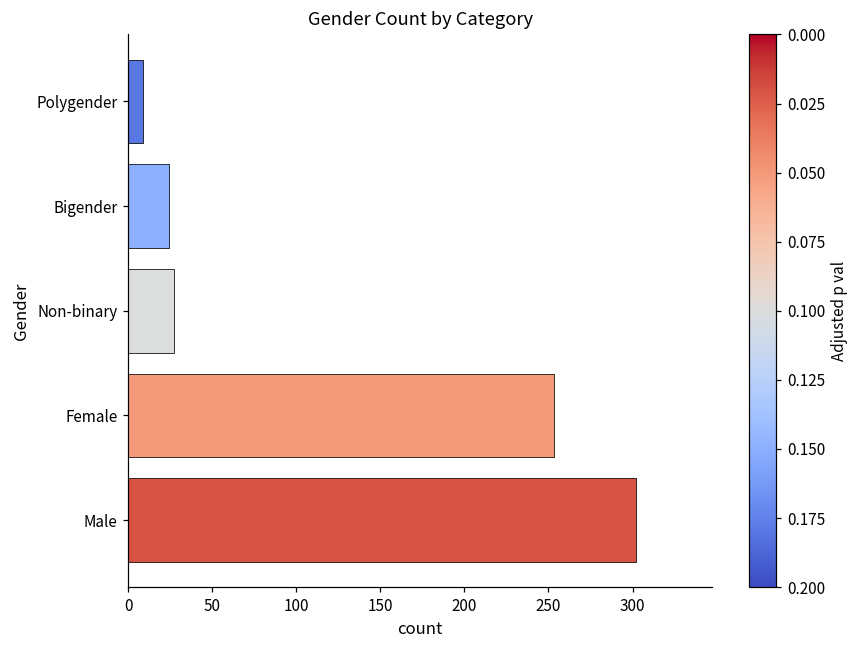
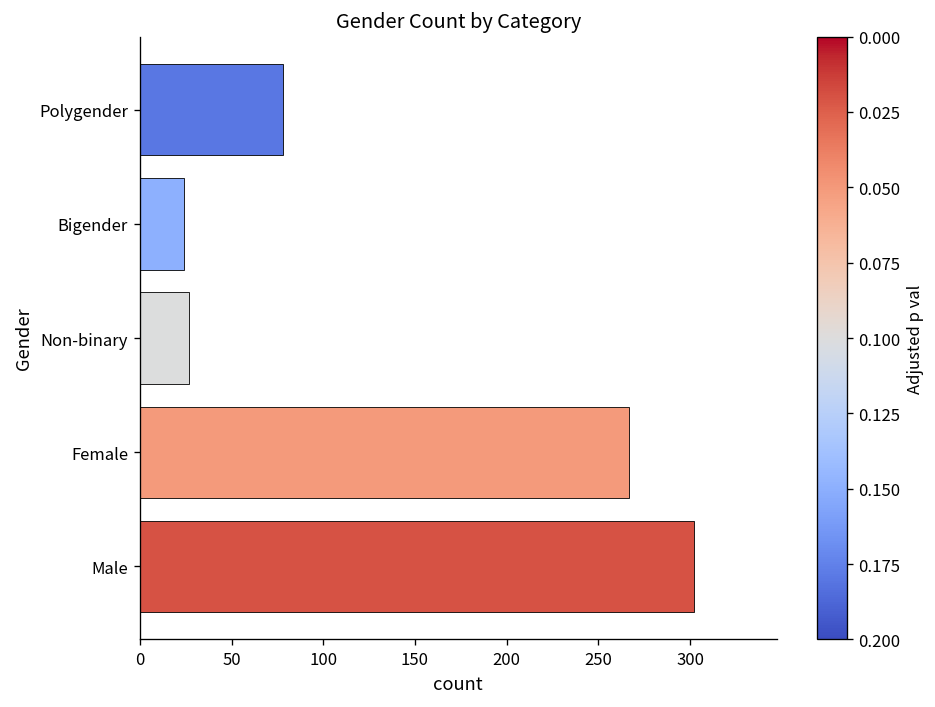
  {
-   "Polygender": 9,
+   "Polygender": 78,
    "Bigender": 24,
    "Non-binary": 27,
-   "Female": 253,
+   "Female": 267,
    "Male": 302
  }
